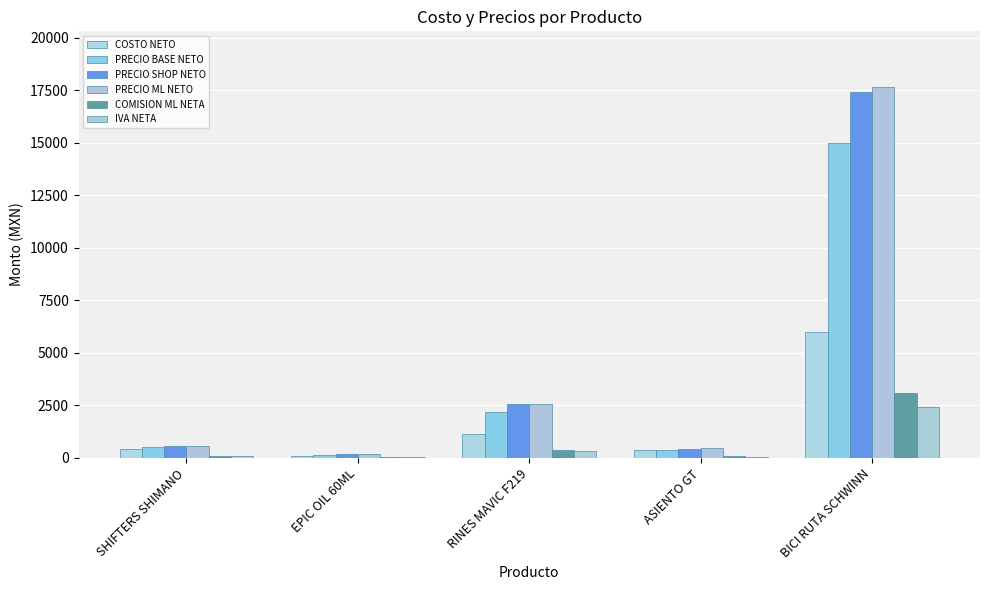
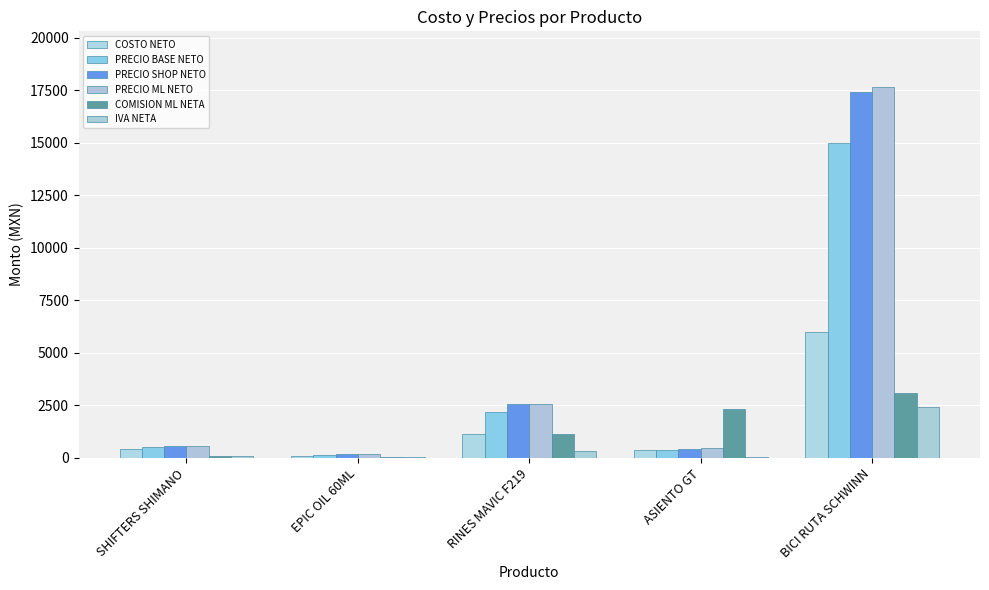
  {
    "PRECIO SHOP NETO": {
      "SHIFTERS SHIMANO": 600,
      "EPIC OIL 60ML": 200,
      "RINES MAVIC F219": 2600,
      "ASIENTO GT": 400,
      "BICI RUTA SCHWINN": 17400
    },
    "COMISION ML NETA": {
-     "RINES MAVIC F219": 400,
-     "ASIENTO GT": 100,
+     "RINES MAVIC F219": 1100,
+     "ASIENTO GT": 2300,
      "BICI RUTA SCHWINN": 3100
    }
  }
